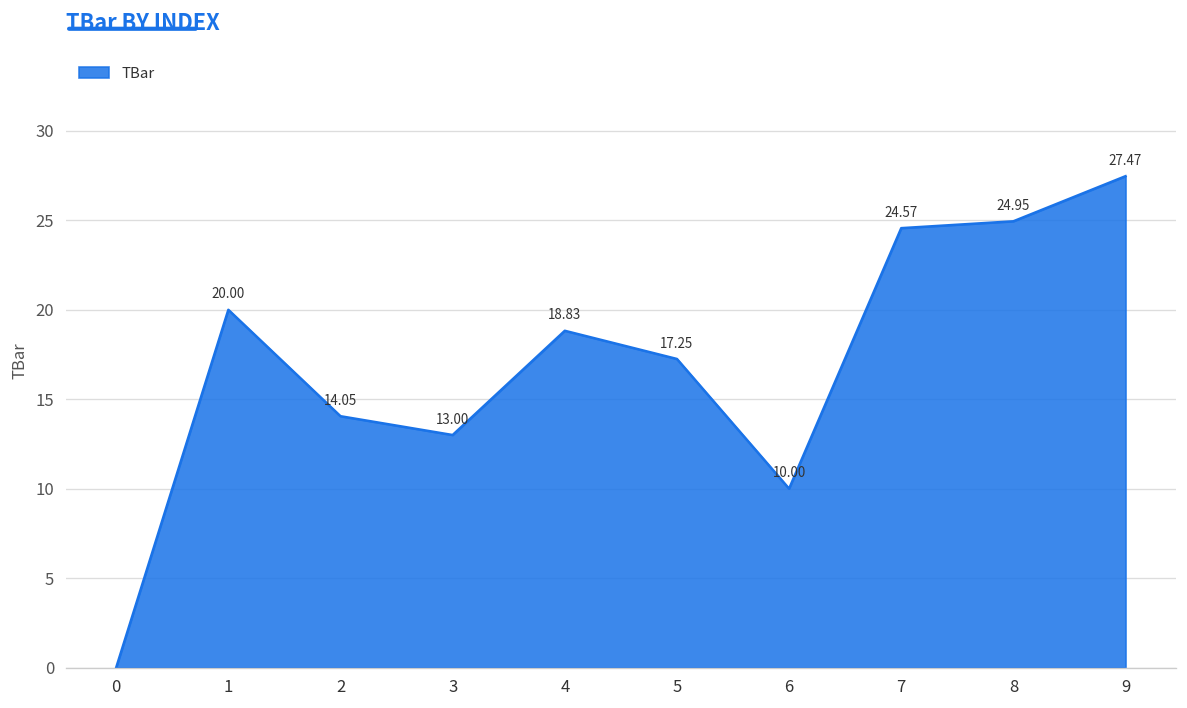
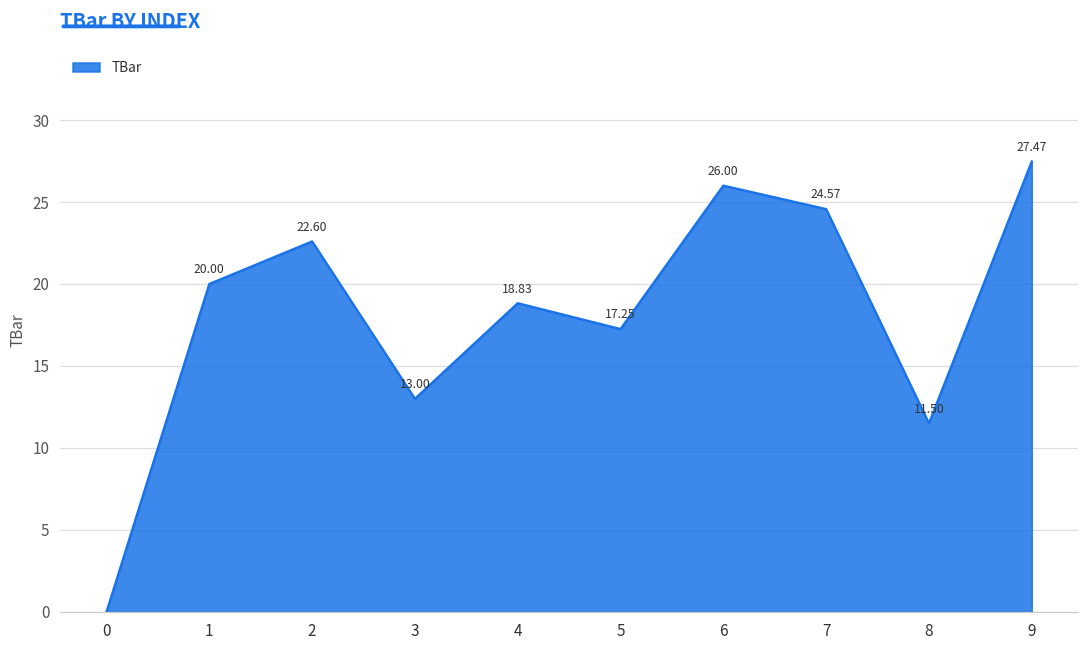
  {
    "1": 20.00,
-   "2": 14.05,
+   "2": 22.60,
    "3": 13.00,
    "4": 18.83,
    "5": 17.25,
-   "6": 10.00,
+   "6": 26.00,
    "7": 24.57,
-   "8": 24.95,
+   "8": 11.50,
    "9": 27.47
  }
